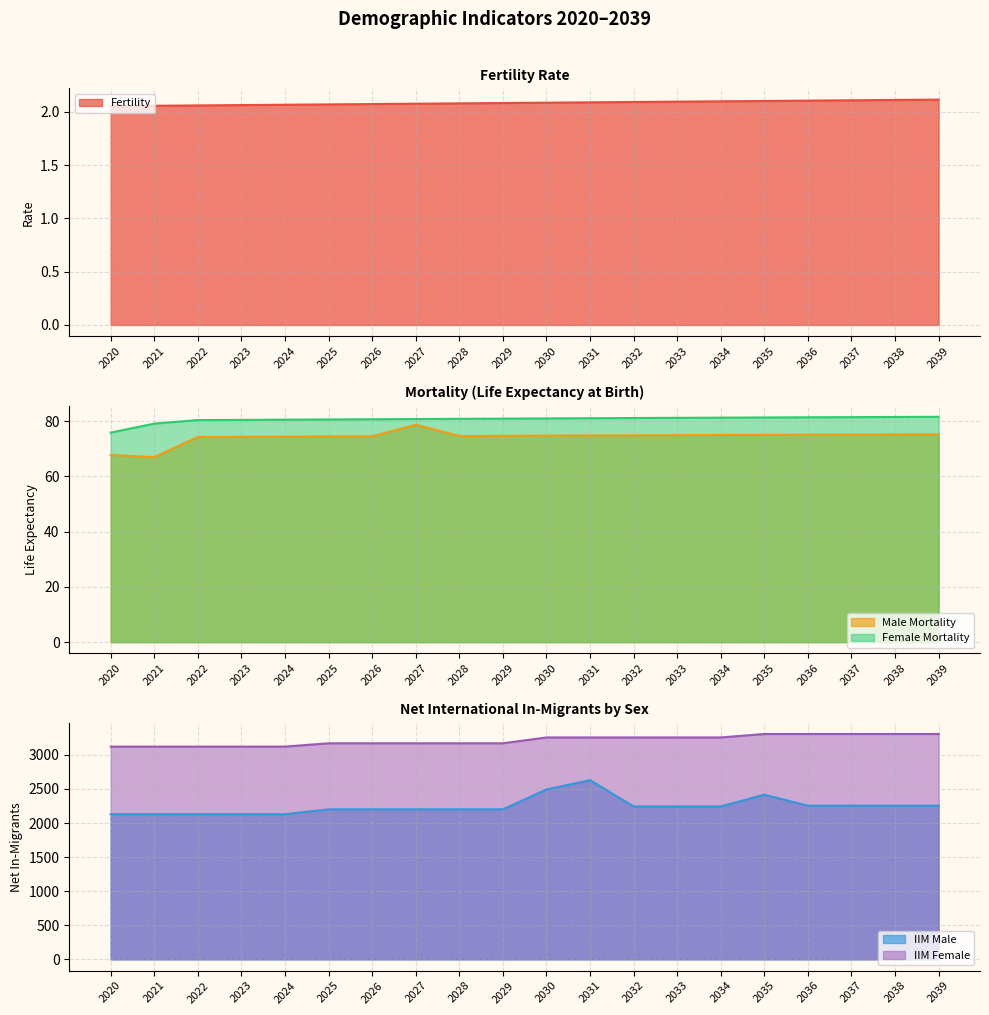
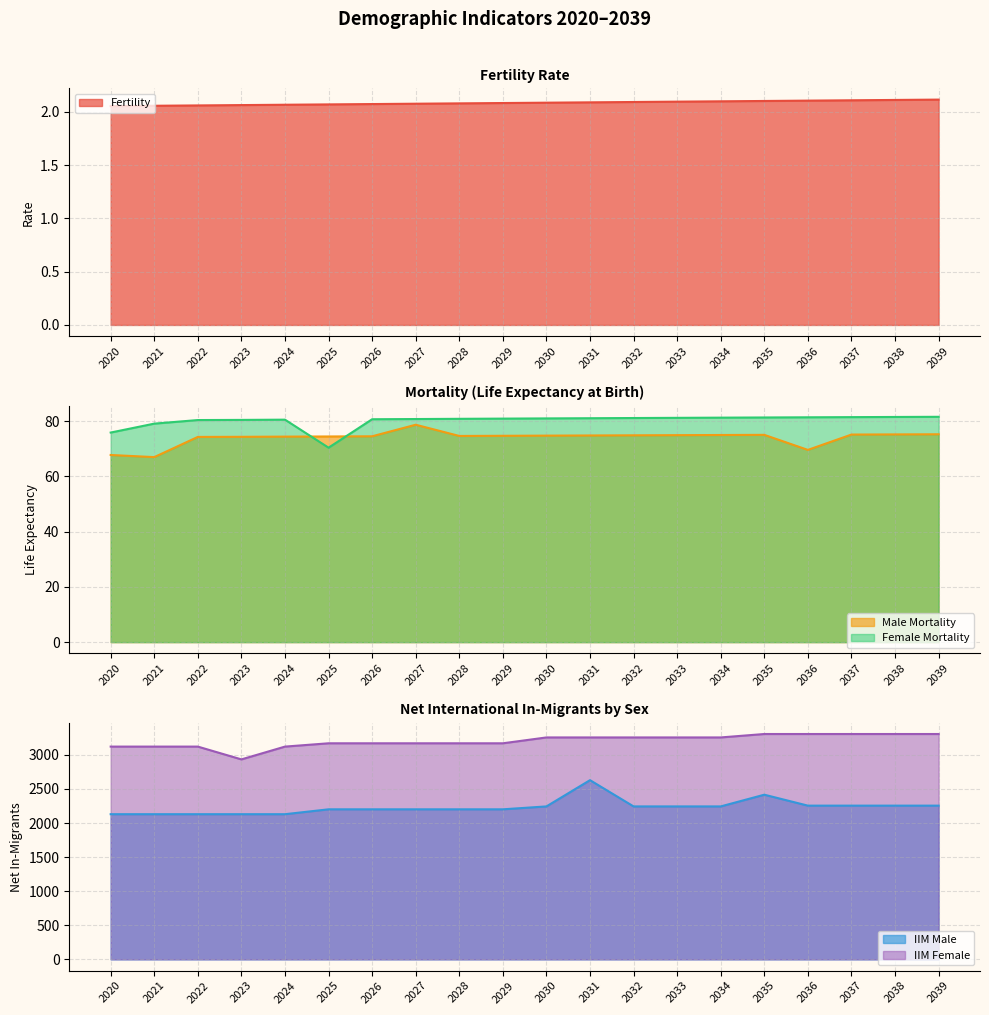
  {
    "Fertility Rate": {
      "2022": 2.06,
      "2023": 2.06,
      "2024": 2.07,
      "2025": 2.07,
      "2026": 2.07,
      "2027": 2.08,
      "2028": 2.08,
      "2029": 2.08,
      "2030": 2.09,
      "2031": 2.09,
      "2032": 2.09,
      "2033": 2.10,
      "2034": 2.10,
      "2035": 2.10,
      "2036": 2.11,
      "2037": 2.11,
      "2038": 2.11,
      "2039": 2.12
    },
    "Mortality (Life Expectancy at Birth)": {
      "Male Mortality": {
        "2020": 68,
        "2021": 67,
        "2022": 74,
        "2023": 74,
        "2024": 74,
        "2025": 74,
        "2026": 75,
        "2027": 79,
        "2028": 75,
        "2029": 75,
        "2030": 75,
        "2031": 75,
        "2032": 75,
        "2033": 75,
        "2034": 75,
        "2035": 75,
-       "2036": 75,
+       "2036": 70,
        "2037": 75,
        "2038": 75,
        "2039": 75
      },
      "Female Mortality": {
        "2020": 76,
        "2021": 79,
        "2022": 80,
        "2023": 80,
        "2024": 81,
-       "2025": 81,
+       "2025": 70,
        "2026": 81,
        "2027": 81,
        "2028": 81,
        "2029": 81,
        "2030": 81,
        "2031": 81,
        "2032": 81,
        "2033": 81,
        "2034": 81,
        "2035": 81,
        "2036": 81,
        "2037": 81,
        "2038": 81,
        "2039": 82
      }
    },
    "Net International In-Migrants by Sex": {
      "IIM Male": {
        "2020": 2100,
        "2021": 2100,
        "2022": 2100,
        "2023": 2100,
        "2024": 2100,
        "2025": 2200,
        "2026": 2200,
        "2027": 2200,
        "2028": 2200,
        "2029": 2200,
-       "2030": 2500,
+       "2030": 2200,
        "2031": 2600,
        "2032": 2200,
        "2033": 2200,
        "2034": 2200,
        "2035": 2400,
        "2036": 2300,
        "2037": 2300,
        "2038": 2300,
        "2039": 2300
      },
      "IIM Female": {
        "2020": 3100,
        "2021": 3100,
        "2022": 3100,
-       "2023": 3100,
+       "2023": 2900,
        "2024": 3100,
        "2025": 3200,
        "2026": 3200,
        "2027": 3200,
        "2028": 3200,
        "2029": 3200,
        "2030": 3300,
        "2031": 3300,
        "2032": 3300,
        "2033": 3300,
        "2034": 3300,
        "2035": 3300,
        "2036": 3300,
        "2037": 3300,
        "2038": 3300,
        "2039": 3300
      }
    }
  }
